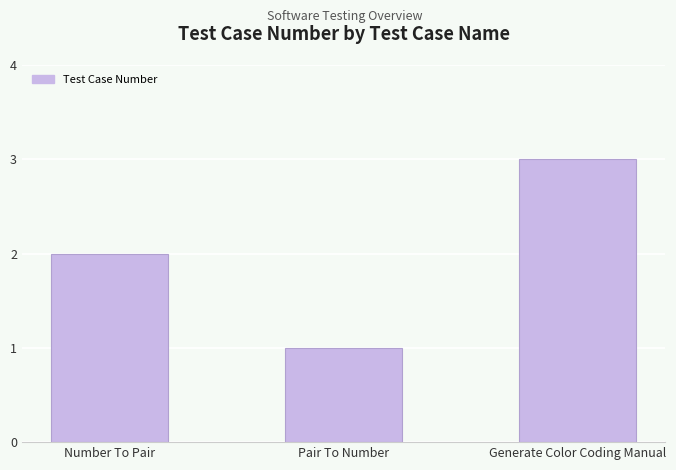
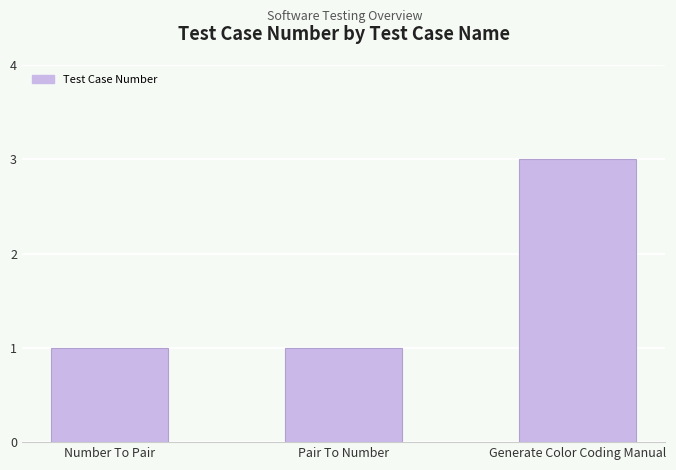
  {
-   "Number To Pair": 2,
+   "Number To Pair": 1,
    "Pair To Number": 1,
    "Generate Color Coding Manual": 3
  }
